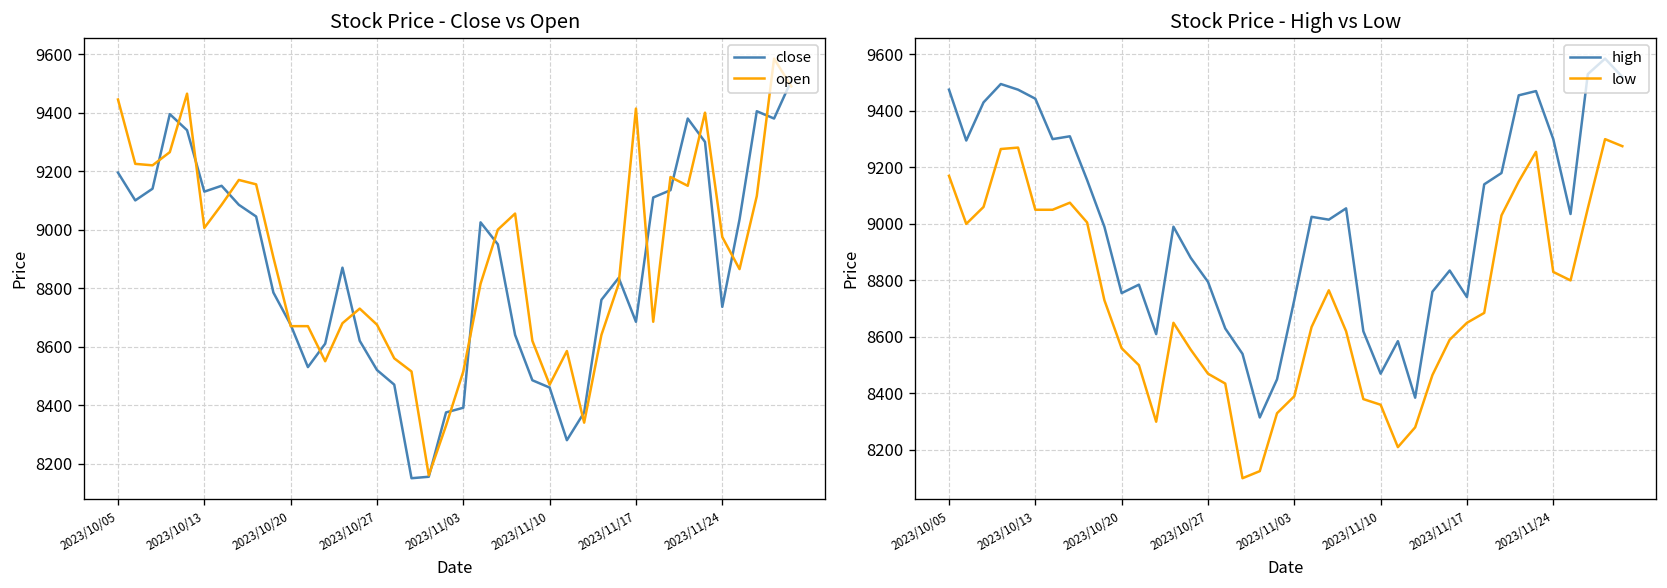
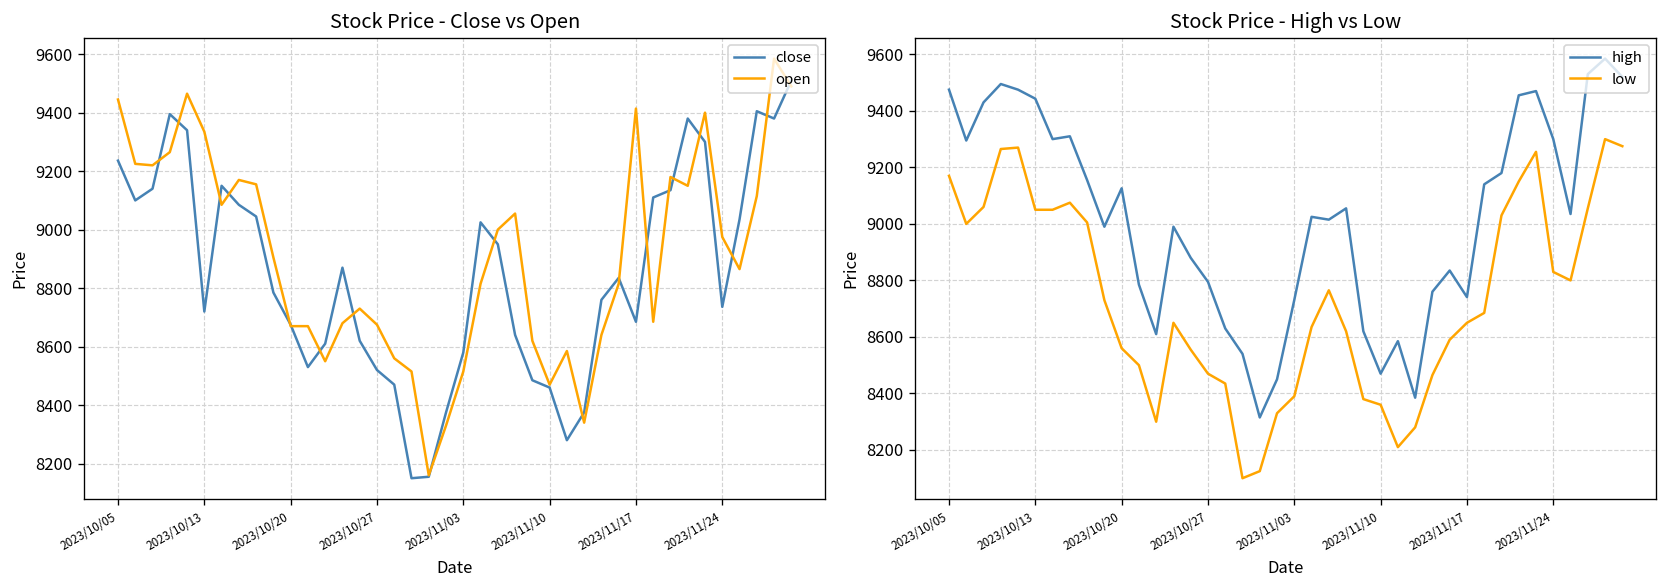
  {
    "Stock Price - Close vs Open": {
      "close": {
-       "2023/10/05": 9200,
-       "2023/10/13": 9130,
+       "2023/10/05": 9240,
+       "2023/10/13": 8720,
        "2023/10/27": 8520,
-       "2023/11/03": 8390,
+       "2023/11/03": 8580,
        "2023/11/17": 8690,
        "2023/11/24": 8740
      },
      "open": {
        "2023/10/05": 9450,
-       "2023/10/13": 9010,
+       "2023/10/13": 9340,
        "2023/10/27": 8680,
        "2023/11/03": 8520,
        "2023/11/17": 9410,
        "2023/11/24": 8980
      }
    },
    "Stock Price - High vs Low": {
      "high": {
        "2023/10/05": 9480,
        "2023/10/13": 9440,
-       "2023/10/20": 8760,
+       "2023/10/20": 9130,
        "2023/10/27": 8800,
        "2023/11/03": 8730,
        "2023/11/10": 8470,
        "2023/11/17": 8740,
        "2023/11/24": 9300
      },
      "low": {
        "2023/10/05": 9170,
        "2023/10/13": 9050,
        "2023/10/20": 8560,
        "2023/10/27": 8470,
        "2023/11/03": 8390,
        "2023/11/10": 8360,
        "2023/11/17": 8650,
        "2023/11/24": 8830
      }
    }
  }
